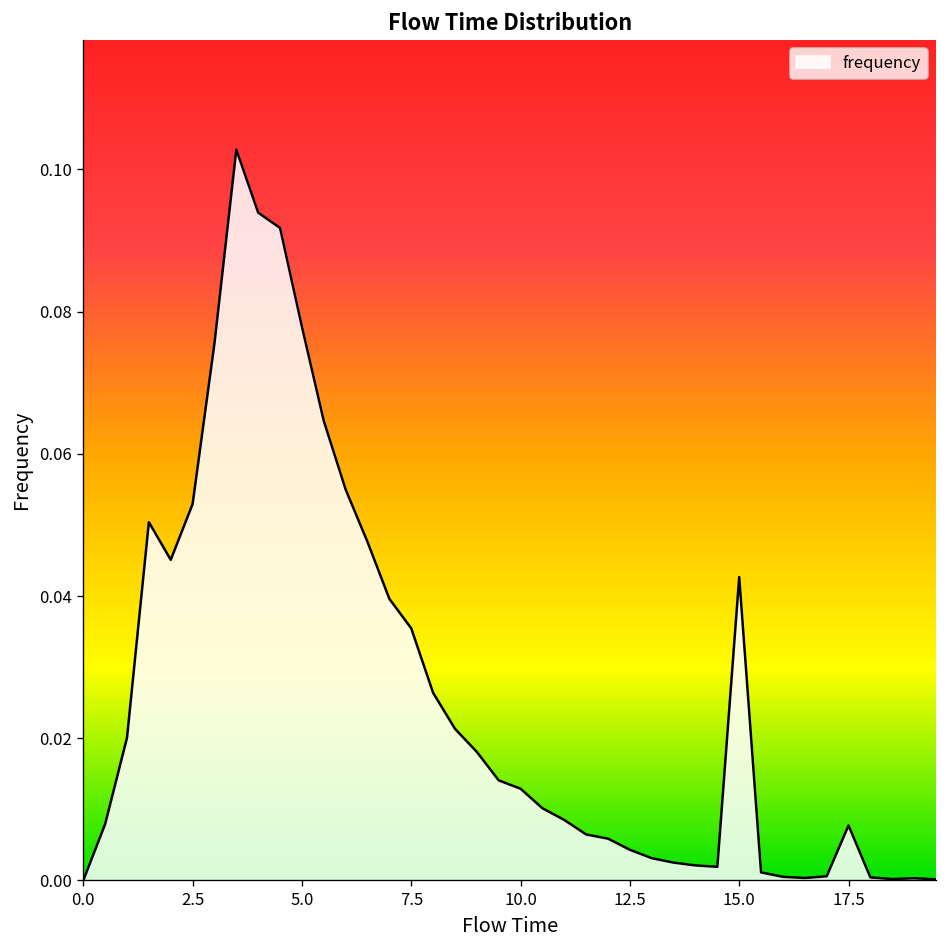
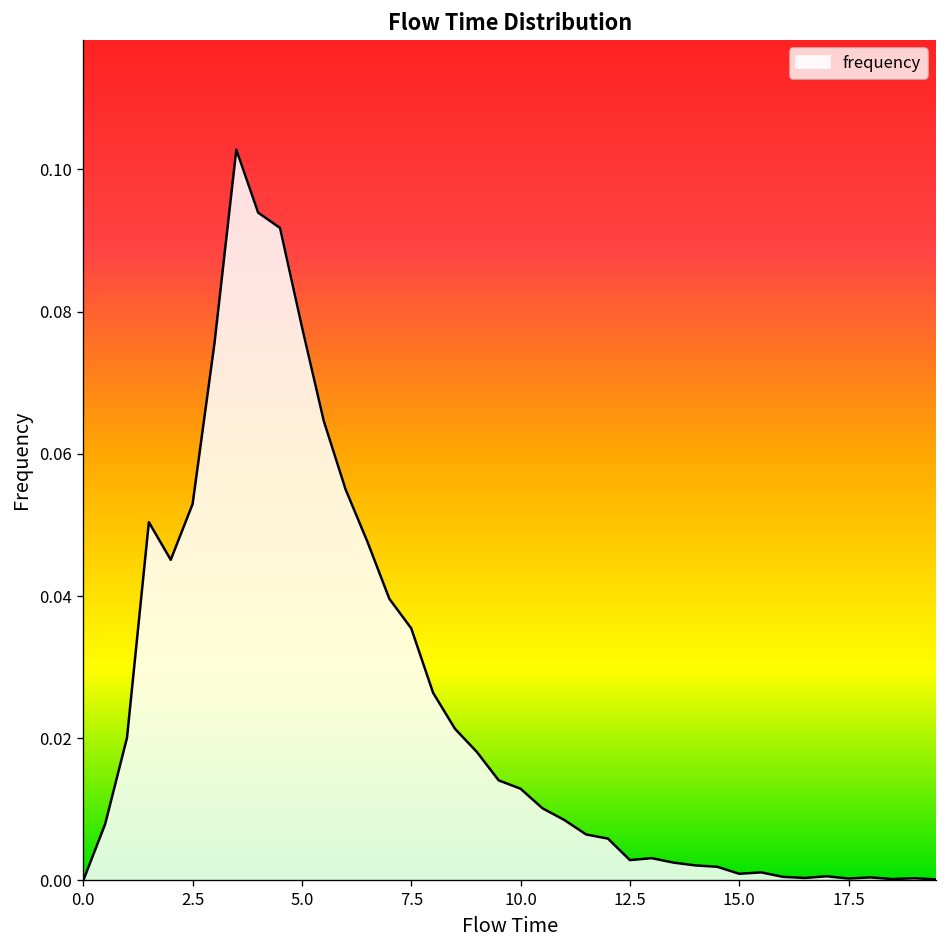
  {
    "0.0": 0.000,
    "2.5": 0.053,
    "5.0": 0.078,
    "7.5": 0.035,
    "10.0": 0.013,
-   "12.5": 0.004,
-   "15.0": 0.043,
-   "17.5": 0.008
+   "12.5": 0.003,
+   "15.0": 0.001,
+   "17.5": 0.000
  }
